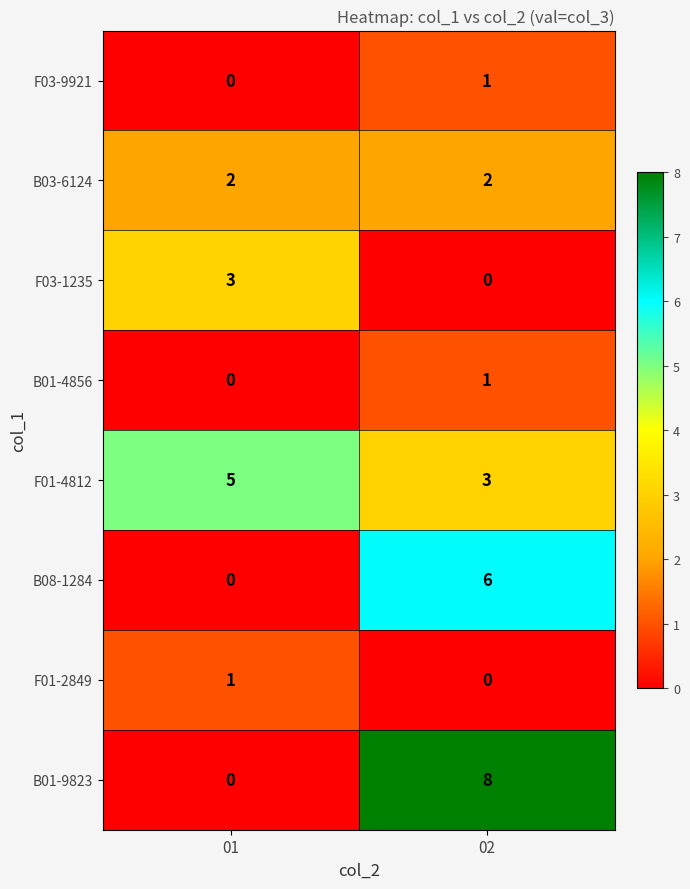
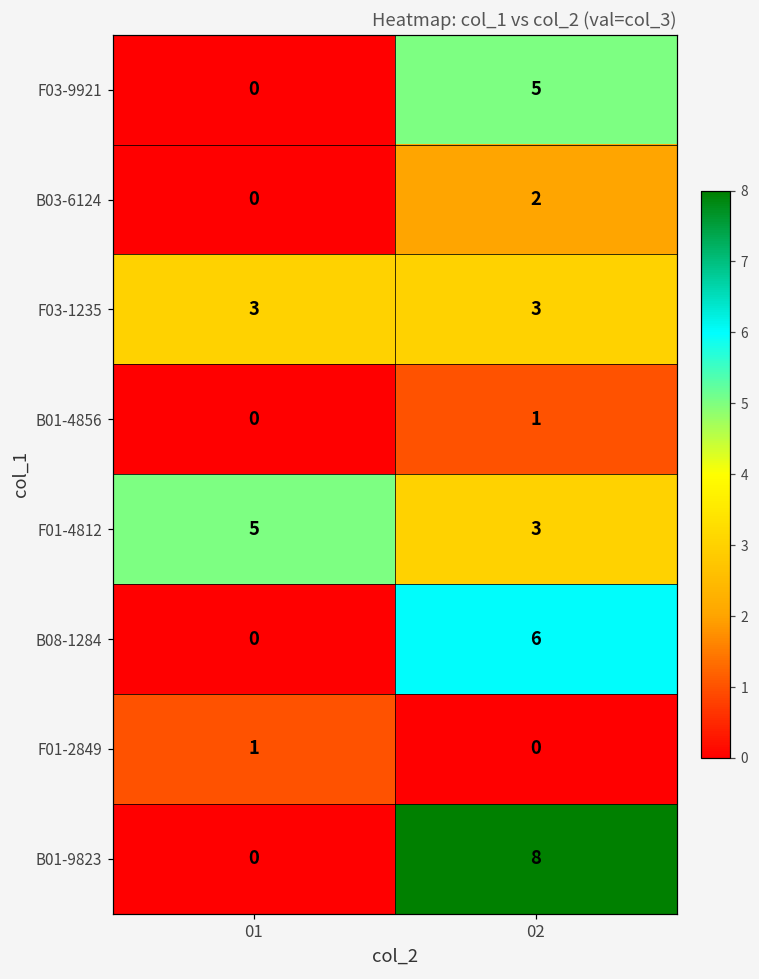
  {
    "F03-9921": {
      "01": 0,
-     "02": 1
+     "02": 5
    },
    "B03-6124": {
-     "01": 2,
+     "01": 0,
      "02": 2
    },
    "F03-1235": {
      "01": 3,
-     "02": 0
+     "02": 3
    },
    "B01-4856": {
      "01": 0,
      "02": 1
    },
    "F01-4812": {
      "01": 5,
      "02": 3
    },
    "B08-1284": {
      "01": 0,
      "02": 6
    },
    "F01-2849": {
      "01": 1,
      "02": 0
    },
    "B01-9823": {
      "01": 0,
      "02": 8
    }
  }
